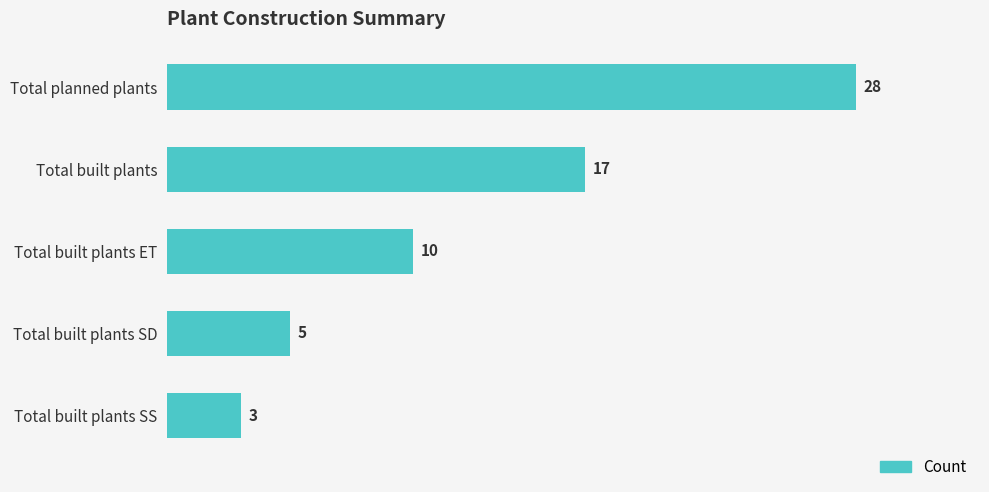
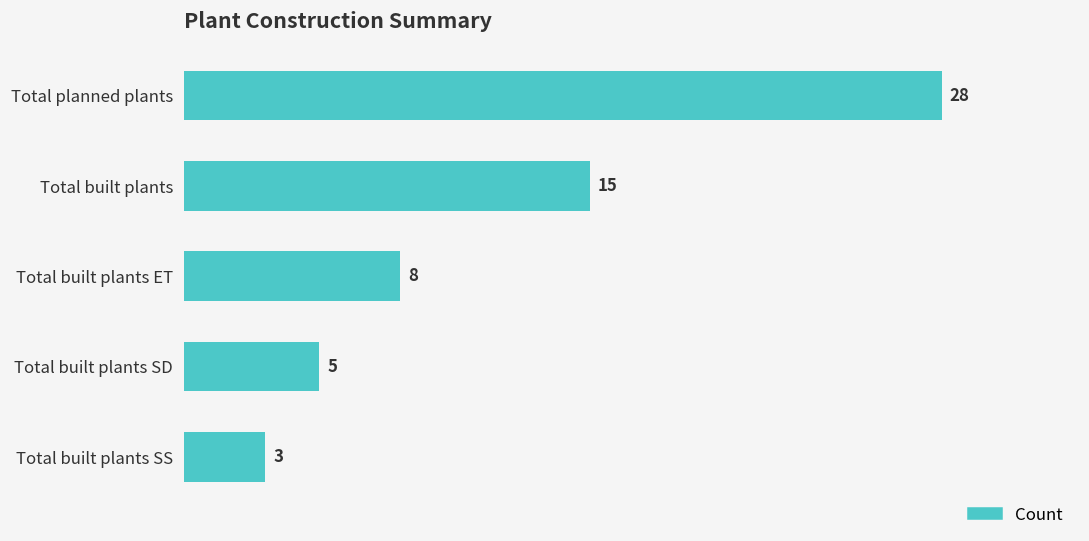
  {
    "Total planned plants": 28,
-   "Total built plants": 17,
-   "Total built plants ET": 10,
+   "Total built plants": 15,
+   "Total built plants ET": 8,
    "Total built plants SD": 5,
    "Total built plants SS": 3
  }
